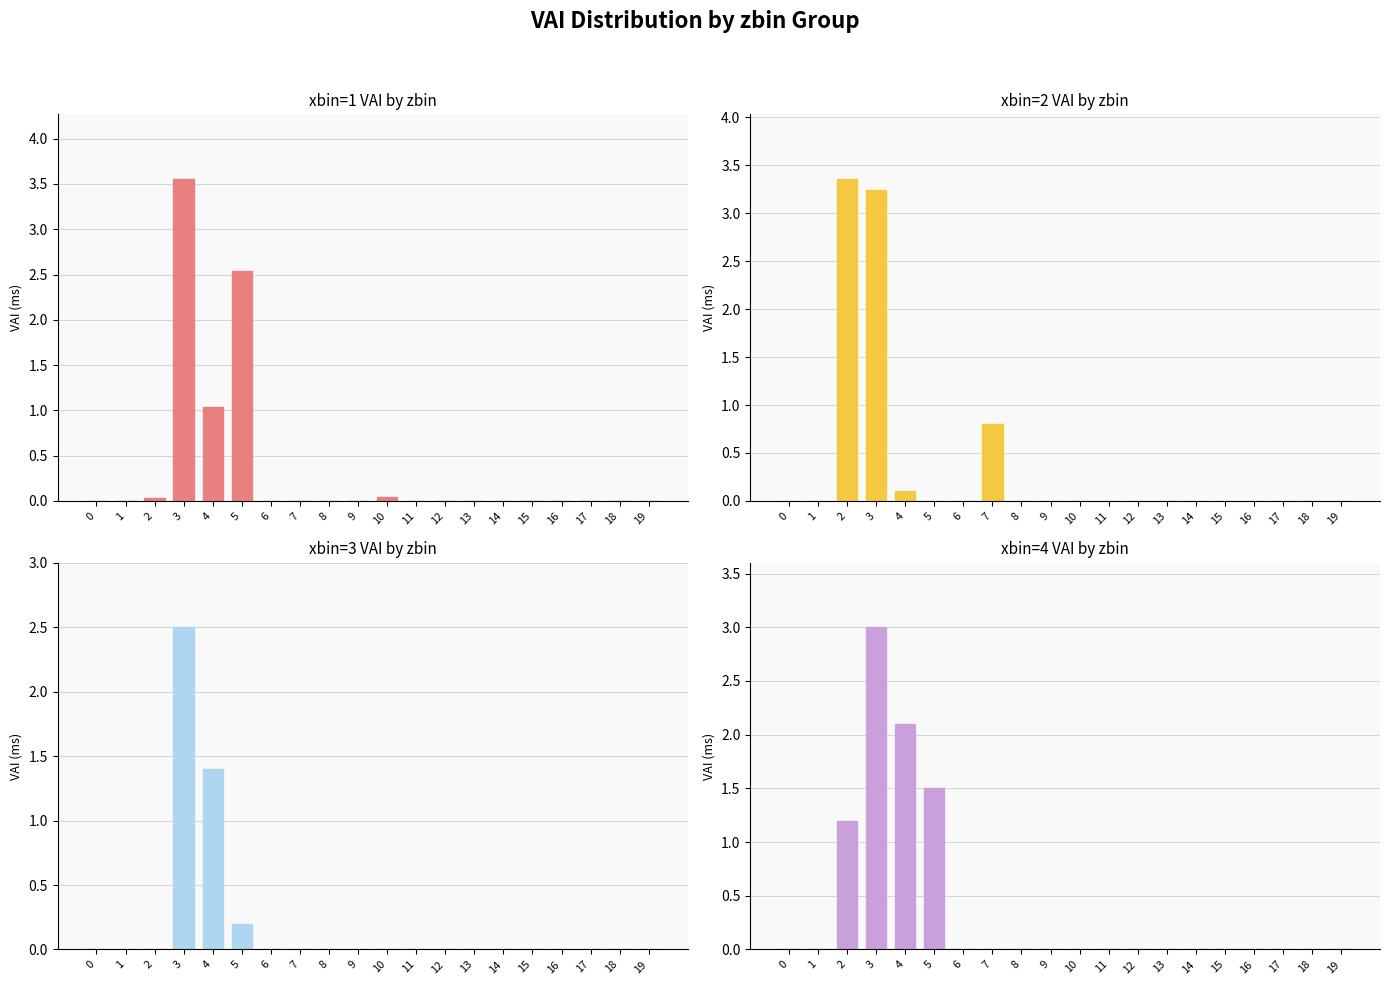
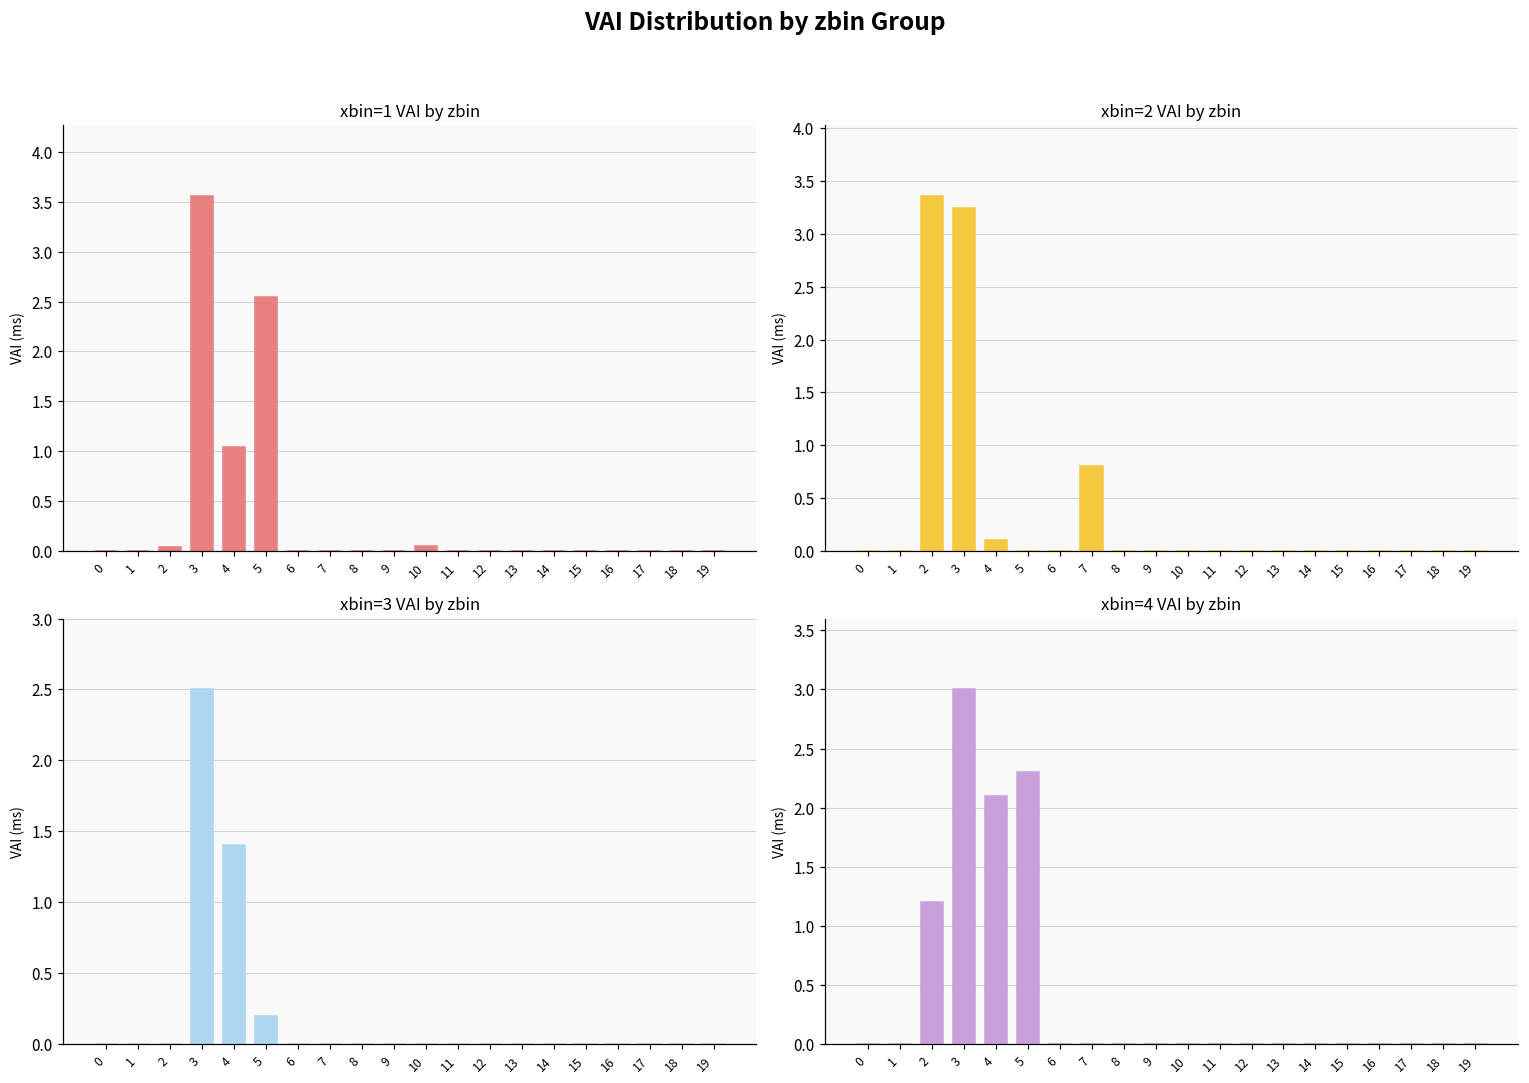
  {
    "xbin=1 VAI by zbin": {
      "0": 0.0,
      "1": 0.0,
      "2": 0.0,
      "3": 3.6,
      "4": 1.0,
      "5": 2.5,
      "6": 0.0,
      "7": 0.0,
      "8": 0.0,
      "9": 0.0,
      "10": 0.0,
      "11": 0.0,
      "12": 0.0,
      "13": 0.0,
      "14": 0.0,
      "15": 0.0,
      "16": 0.0,
      "17": 0.0,
      "18": 0.0,
      "19": 0.0
    },
    "xbin=2 VAI by zbin": {
      "0": 0.0,
      "1": 0.0,
      "2": 3.4,
      "3": 3.2,
      "4": 0.1,
      "5": 0.0,
      "6": 0.0,
      "7": 0.8,
      "8": 0.0,
      "9": 0.0,
      "10": 0.0,
      "11": 0.0,
      "12": 0.0,
      "13": 0.0,
      "14": 0.0,
      "15": 0.0,
      "16": 0.0,
      "17": 0.0,
      "18": 0.0,
      "19": 0.0
    },
    "xbin=3 VAI by zbin": {
      "0": 0.00,
      "1": 0.00,
      "2": 0.00,
      "3": 2.50,
      "4": 1.40,
      "5": 0.20,
      "6": 0.00,
      "7": 0.00,
      "8": 0.00,
      "9": 0.00,
      "10": 0.00,
      "11": 0.00,
      "12": 0.00,
      "13": 0.00,
      "14": 0.00,
      "15": 0.00,
      "16": 0.00,
      "17": 0.00,
      "18": 0.00,
      "19": 0.00
    },
    "xbin=4 VAI by zbin": {
      "0": 0.0,
      "1": 0.0,
      "2": 1.2,
      "3": 3.0,
      "4": 2.1,
-     "5": 1.5,
+     "5": 2.3,
      "6": 0.0,
      "7": 0.0,
      "8": 0.0,
      "9": 0.0,
      "10": 0.0,
      "11": 0.0,
      "12": 0.0,
      "13": 0.0,
      "14": 0.0,
      "15": 0.0,
      "16": 0.0,
      "17": 0.0,
      "18": 0.0,
      "19": 0.0
    }
  }
